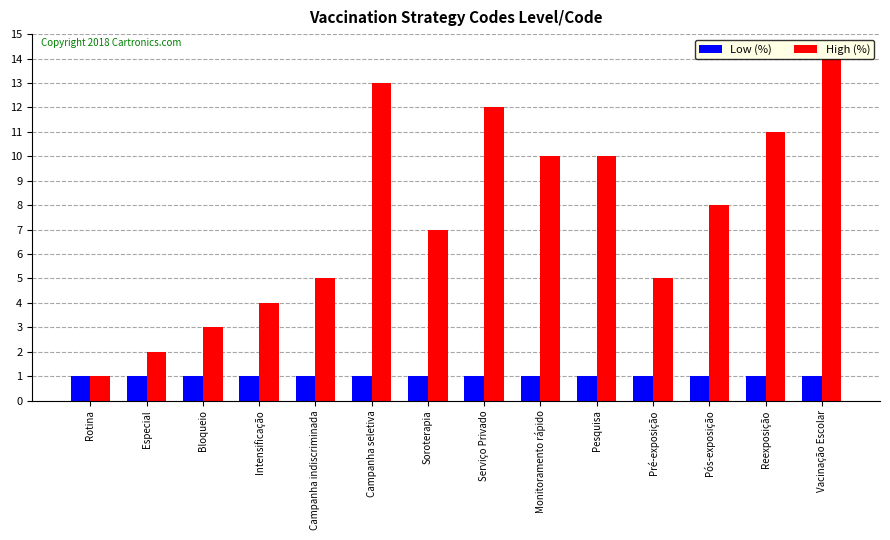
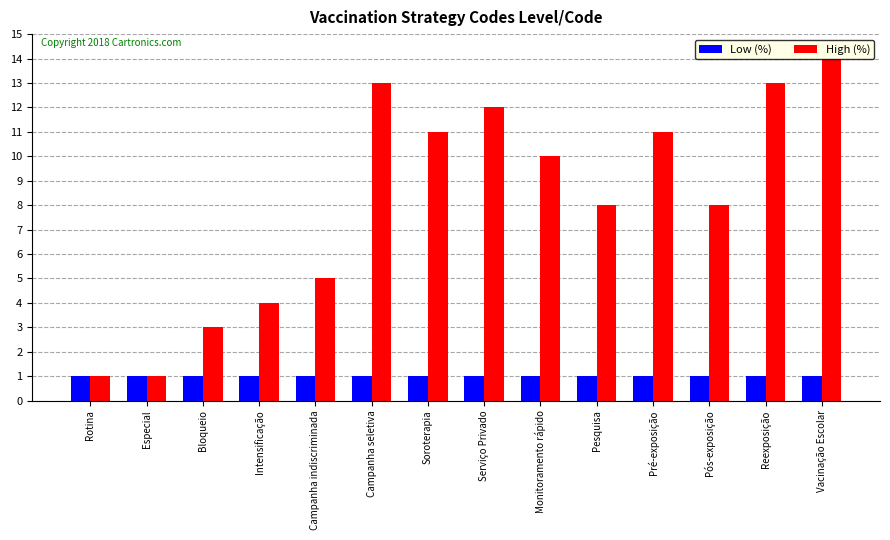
  {
    "Low (%)": {
      "Rotina": 1,
      "Especial": 1,
      "Bloqueio": 1,
      "Intensificação": 1,
      "Campanha indiscriminada": 1,
      "Campanha seletiva": 1,
      "Soroterapia": 1,
      "Serviço Privado": 1,
      "Monitoramento rápido": 1,
      "Pesquisa": 1,
      "Pré-exposição": 1,
      "Pós-exposição": 1,
      "Reexposição": 1,
      "Vacinação Escolar": 1
    },
    "High (%)": {
      "Rotina": 1,
-     "Especial": 2,
+     "Especial": 1,
      "Bloqueio": 3,
      "Intensificação": 4,
      "Campanha indiscriminada": 5,
      "Campanha seletiva": 13,
-     "Soroterapia": 7,
+     "Soroterapia": 11,
      "Serviço Privado": 12,
      "Monitoramento rápido": 10,
-     "Pesquisa": 10,
-     "Pré-exposição": 5,
+     "Pesquisa": 8,
+     "Pré-exposição": 11,
      "Pós-exposição": 8,
-     "Reexposição": 11
+     "Reexposição": 13
    }
  }
